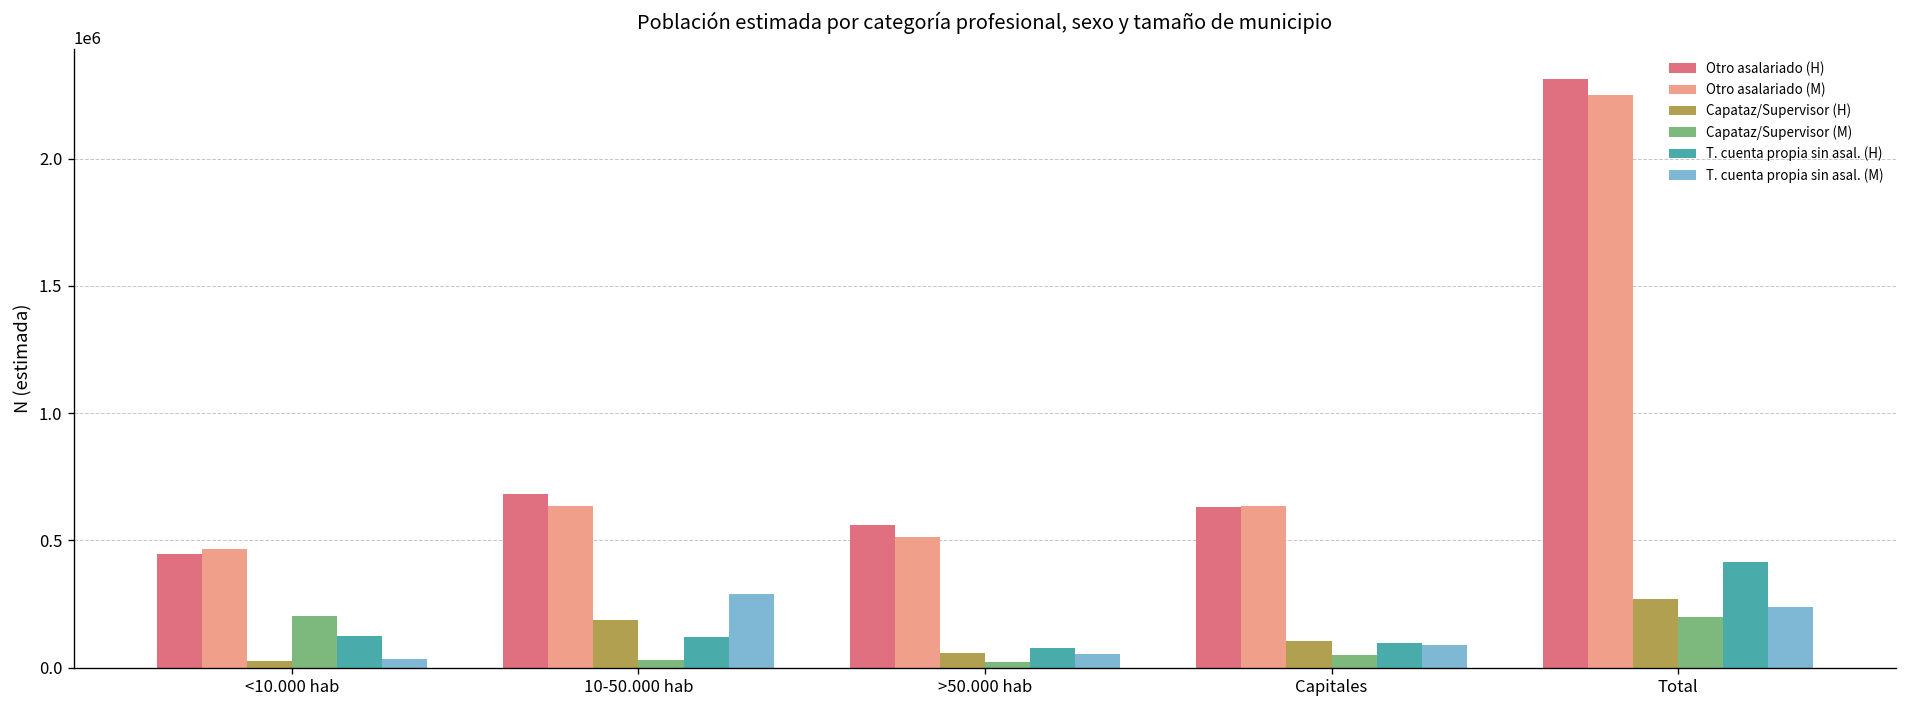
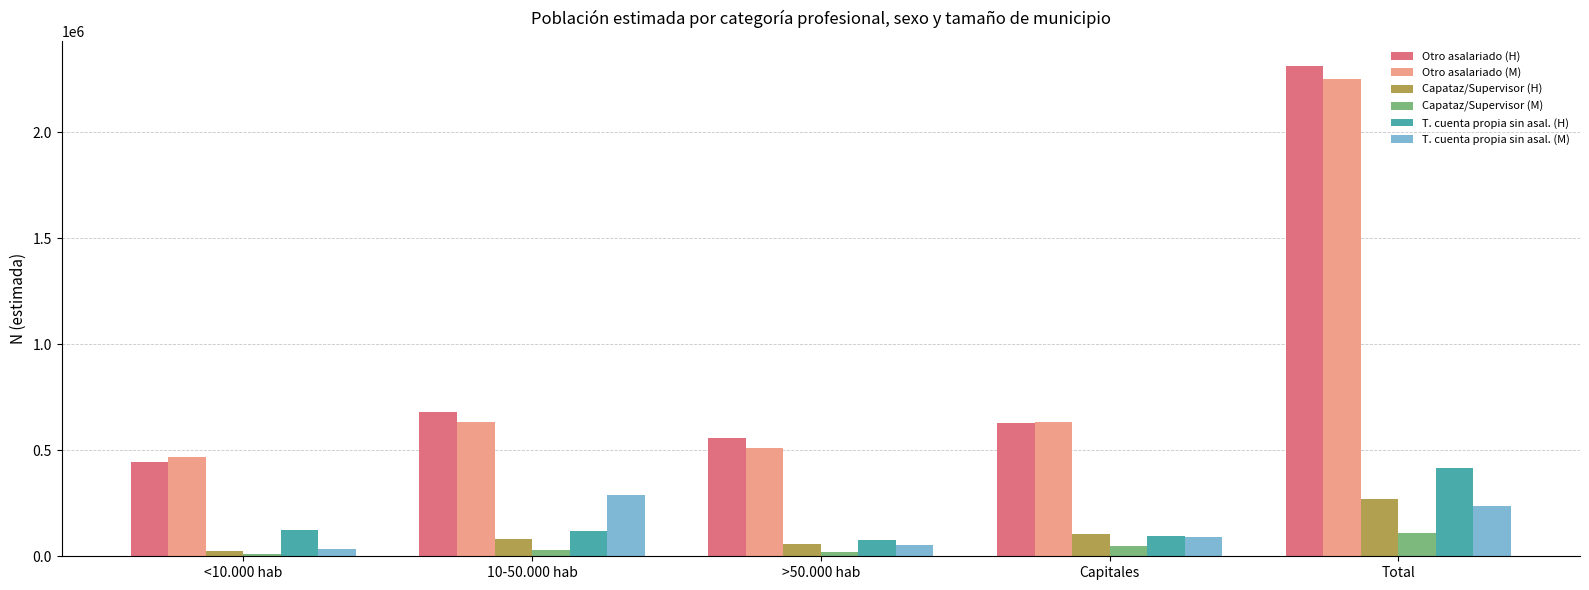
  {
    "Capataz/Supervisor (H)": {
      "<10.000 hab": 30000,
-     "10-50.000 hab": 190000,
+     "10-50.000 hab": 80000,
      ">50.000 hab": 60000,
      "Capitales": 110000,
      "Total": 270000
    },
    "Capataz/Supervisor (M)": {
-     "<10.000 hab": 200000,
+     "<10.000 hab": 10000,
      "10-50.000 hab": 30000,
      ">50.000 hab": 20000,
      "Capitales": 50000,
-     "Total": 200000
+     "Total": 110000
    },
    "T. cuenta propia sin asal. (H)": {
      "<10.000 hab": 120000,
      "10-50.000 hab": 120000,
      ">50.000 hab": 80000,
      "Capitales": 100000,
      "Total": 410000
    },
    "T. cuenta propia sin asal. (M)": {
      "<10.000 hab": 30000,
      "10-50.000 hab": 290000,
      ">50.000 hab": 50000,
      "Capitales": 90000,
      "Total": 240000
    }
  }
